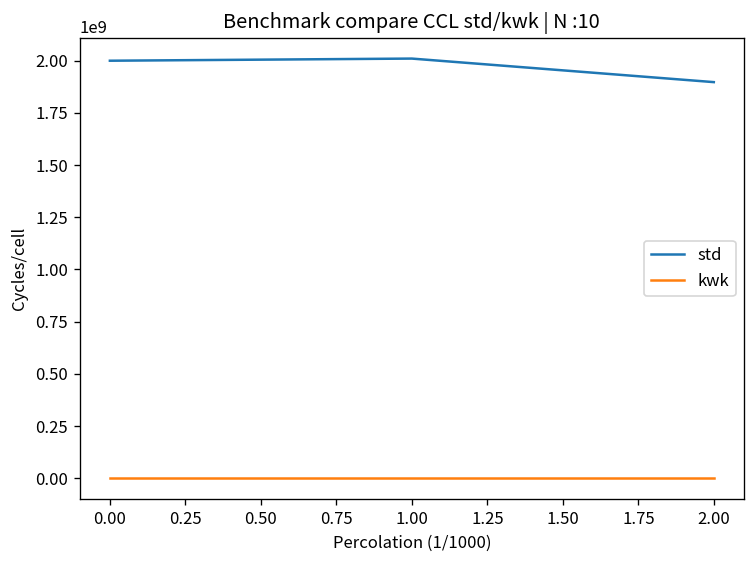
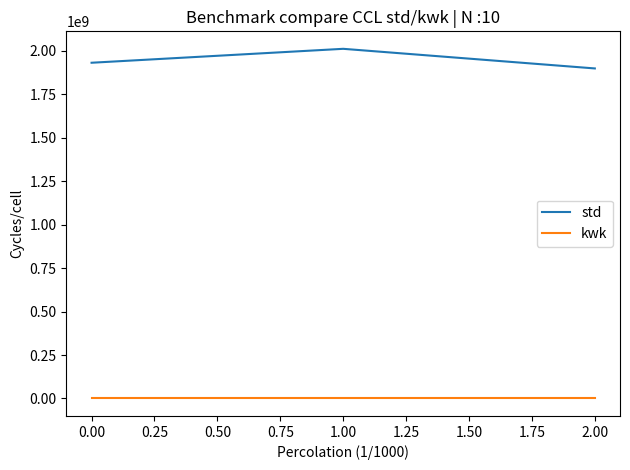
  {
    "std": {
-     "0.00": 2000000000,
+     "0.00": 1930000000,
      "1.00": 2010000000,
      "2.00": 1900000000
    },
    "kwk": {
      "0.00": 0,
      "1.00": 0,
      "2.00": 0
    }
  }
